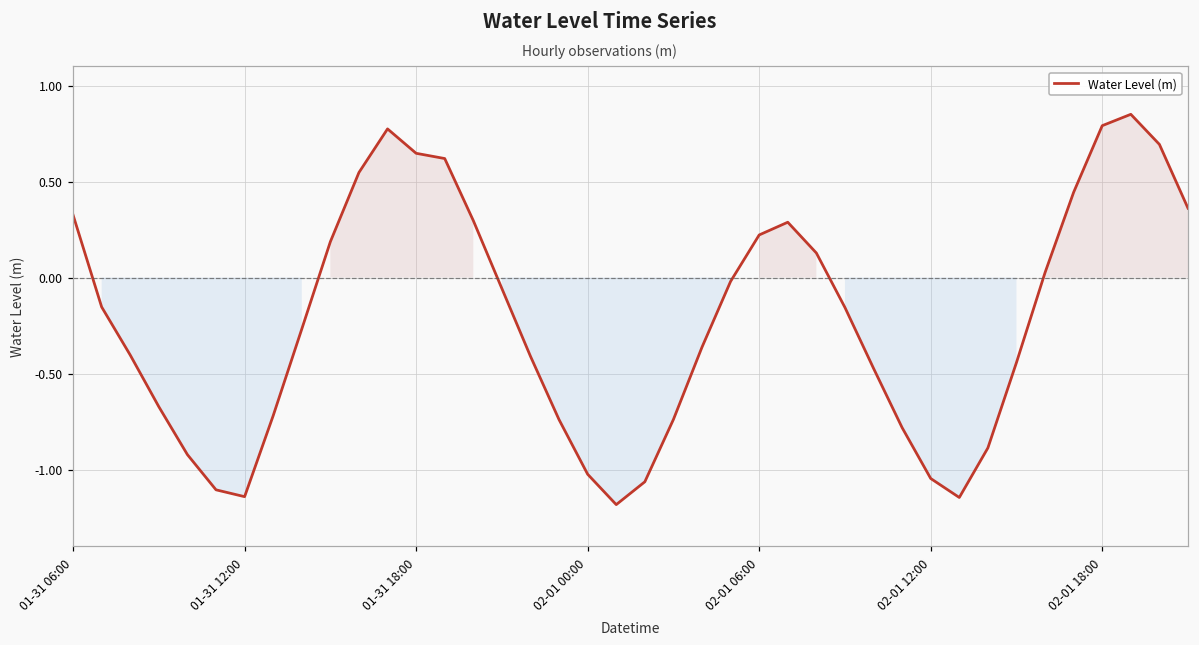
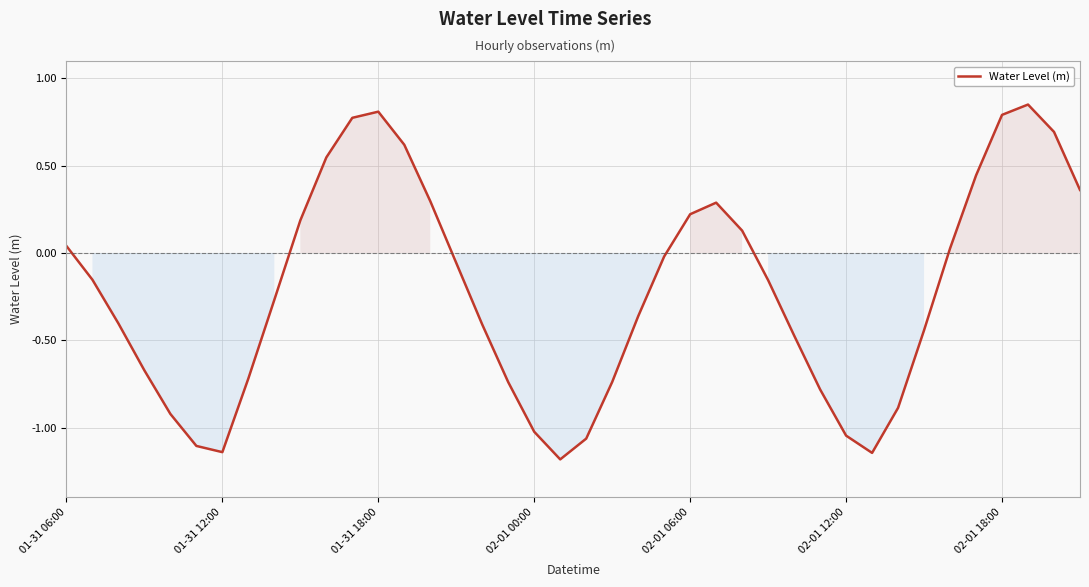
  {
-   "01-31 06:00": 0.33,
+   "01-31 06:00": 0.04,
    "01-31 12:00": -1.14,
-   "01-31 18:00": 0.65,
+   "01-31 18:00": 0.81,
    "02-01 00:00": -1.02,
    "02-01 06:00": 0.22,
    "02-01 12:00": -1.05,
    "02-01 18:00": 0.79
  }
